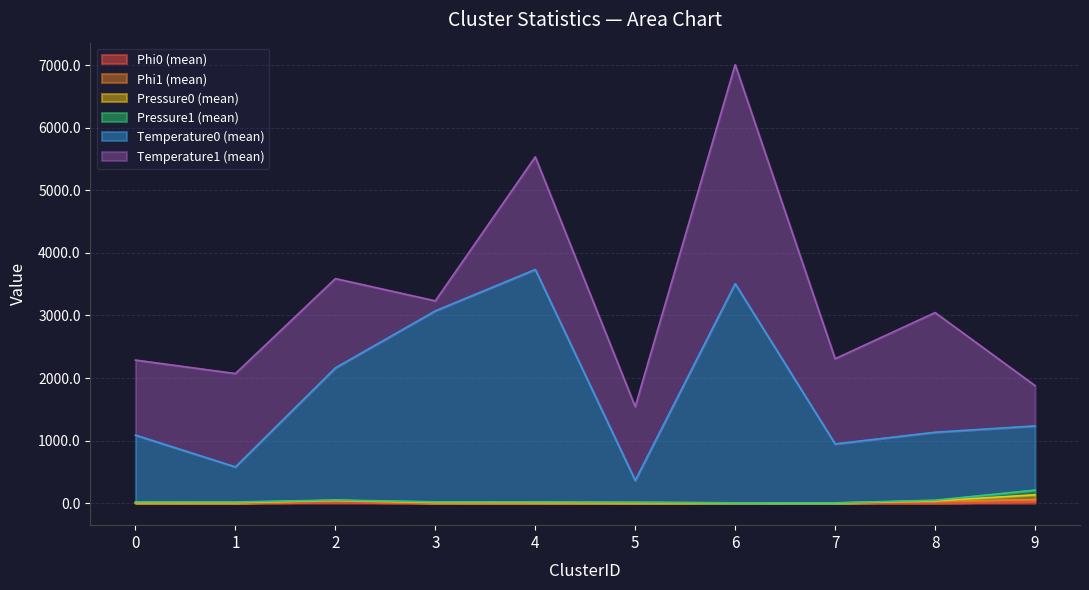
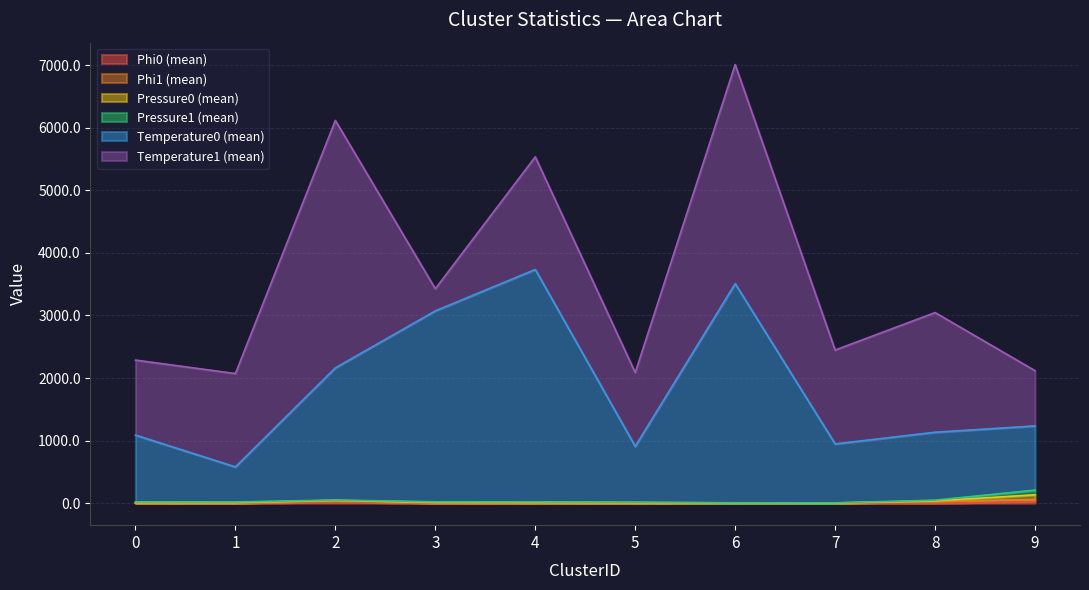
  {
    "Pressure1 (mean)": {
      "9": 100
    },
    "Temperature0 (mean)": {
      "0": 1100,
      "1": 600,
      "2": 2100,
      "3": 3000,
      "4": 3700,
-     "5": 300,
+     "5": 900,
      "6": 3500,
      "7": 900,
      "8": 1100,
      "9": 1000
    },
    "Temperature1 (mean)": {
      "0": 1200,
      "1": 1500,
-     "2": 1400,
-     "3": 200,
+     "2": 4000,
+     "3": 400,
      "4": 1800,
      "5": 1200,
      "6": 3500,
-     "7": 1400,
+     "7": 1500,
      "8": 1900,
-     "9": 600
+     "9": 900
    }
  }
